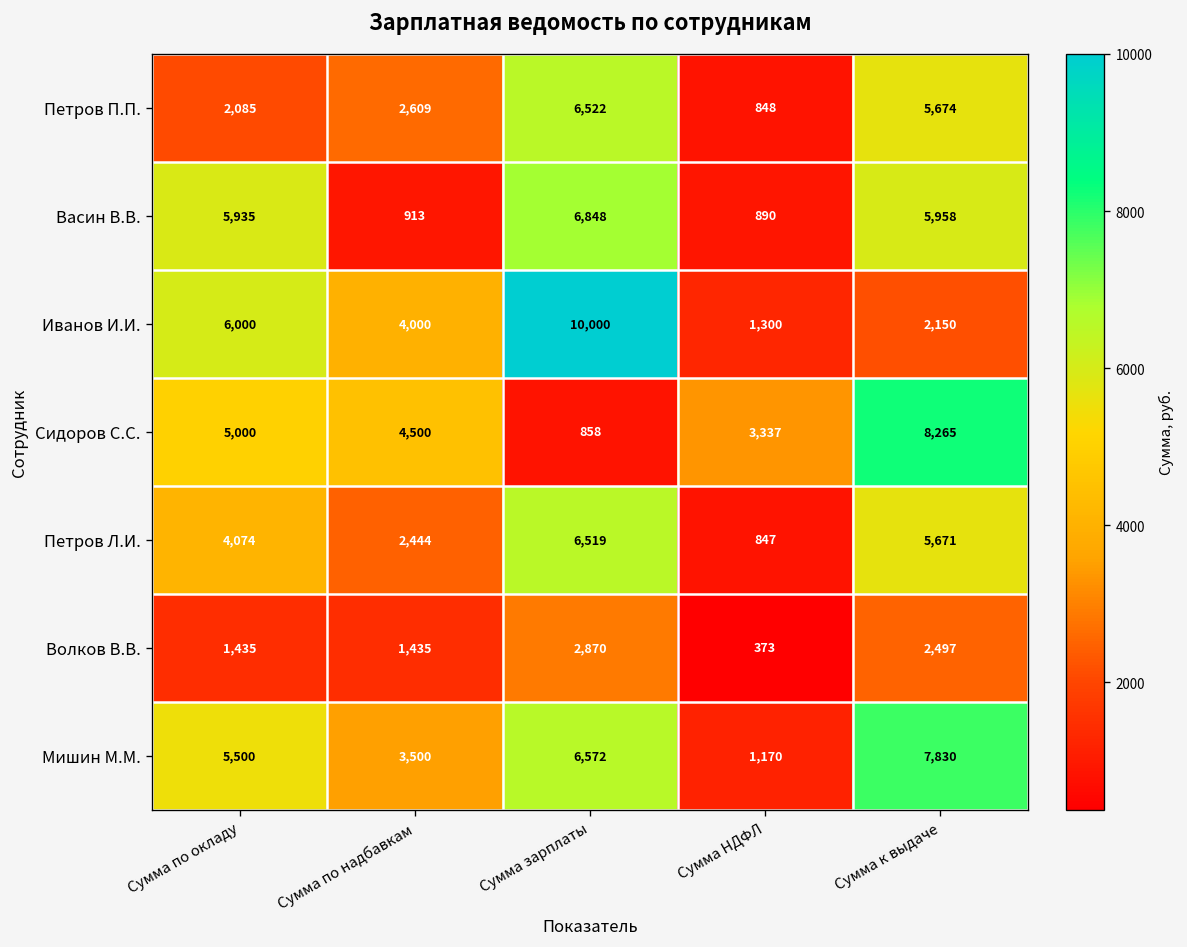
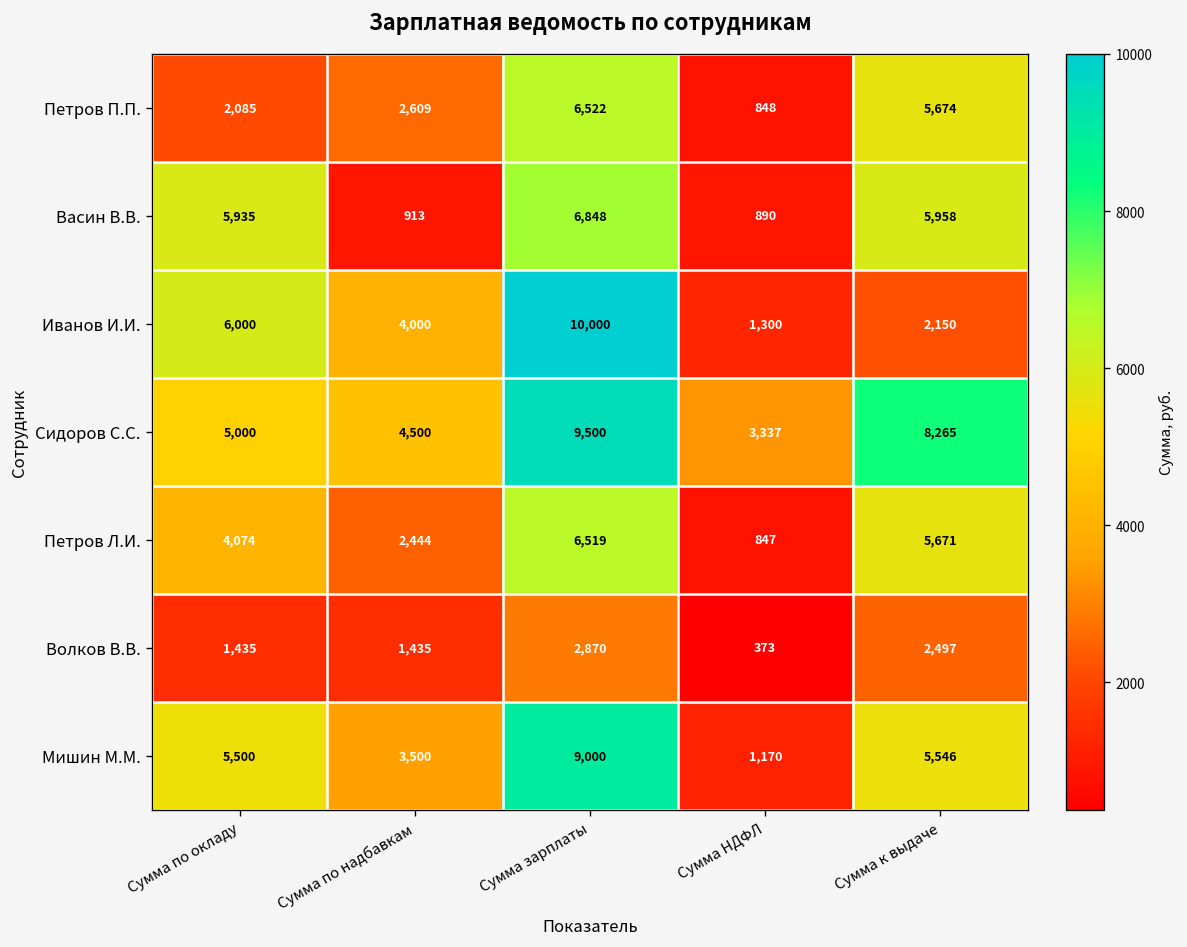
  {
    "Петров П.П.": {
      "Сумма по окладу": "2,085",
      "Сумма по надбавкам": "2,609",
      "Сумма зарплаты": "6,522",
      "Сумма НДФЛ": "848",
      "Сумма к выдаче": "5,674"
    },
    "Васин В.В.": {
      "Сумма по окладу": "5,935",
      "Сумма по надбавкам": "913",
      "Сумма зарплаты": "6,848",
      "Сумма НДФЛ": "890",
      "Сумма к выдаче": "5,958"
    },
    "Иванов И.И.": {
      "Сумма по окладу": "6,000",
      "Сумма по надбавкам": "4,000",
      "Сумма зарплаты": "10,000",
      "Сумма НДФЛ": "1,300",
      "Сумма к выдаче": "2,150"
    },
    "Сидоров С.С.": {
      "Сумма по окладу": "5,000",
      "Сумма по надбавкам": "4,500",
-     "Сумма зарплаты": "858",
+     "Сумма зарплаты": "9,500",
      "Сумма НДФЛ": "3,337",
      "Сумма к выдаче": "8,265"
    },
    "Петров Л.И.": {
      "Сумма по окладу": "4,074",
      "Сумма по надбавкам": "2,444",
      "Сумма зарплаты": "6,519",
      "Сумма НДФЛ": "847",
      "Сумма к выдаче": "5,671"
    },
    "Волков В.В.": {
      "Сумма по окладу": "1,435",
      "Сумма по надбавкам": "1,435",
      "Сумма зарплаты": "2,870",
      "Сумма НДФЛ": "373",
      "Сумма к выдаче": "2,497"
    },
    "Мишин М.М.": {
      "Сумма по окладу": "5,500",
      "Сумма по надбавкам": "3,500",
-     "Сумма зарплаты": "6,572",
+     "Сумма зарплаты": "9,000",
      "Сумма НДФЛ": "1,170",
-     "Сумма к выдаче": "7,830"
+     "Сумма к выдаче": "5,546"
    }
  }
